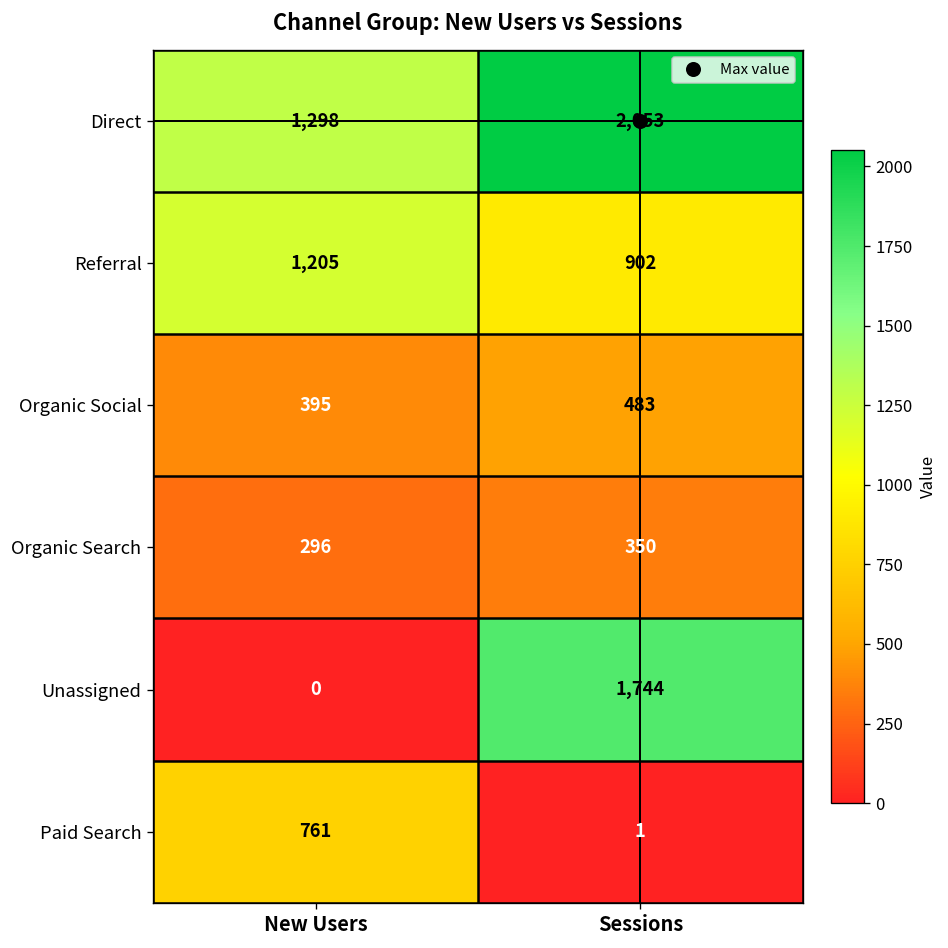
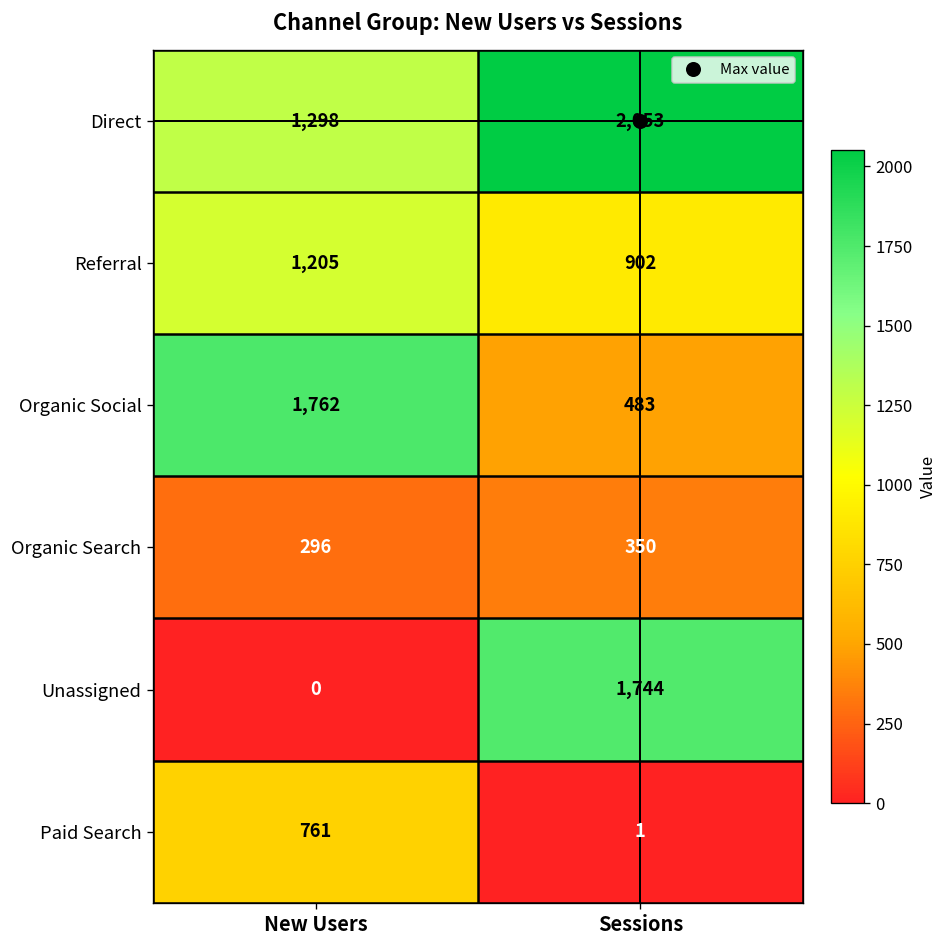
  {
    "Direct": {
      "New Users": "1,298"
    },
    "Referral": {
      "New Users": "1,205",
      "Sessions": "902"
    },
    "Organic Social": {
-     "New Users": "395",
+     "New Users": "1,762",
      "Sessions": "483"
    },
    "Organic Search": {
      "New Users": "296",
      "Sessions": "350"
    },
    "Unassigned": {
      "New Users": "0",
      "Sessions": "1,744"
    },
    "Paid Search": {
      "New Users": "761",
      "Sessions": "1"
    }
  }
